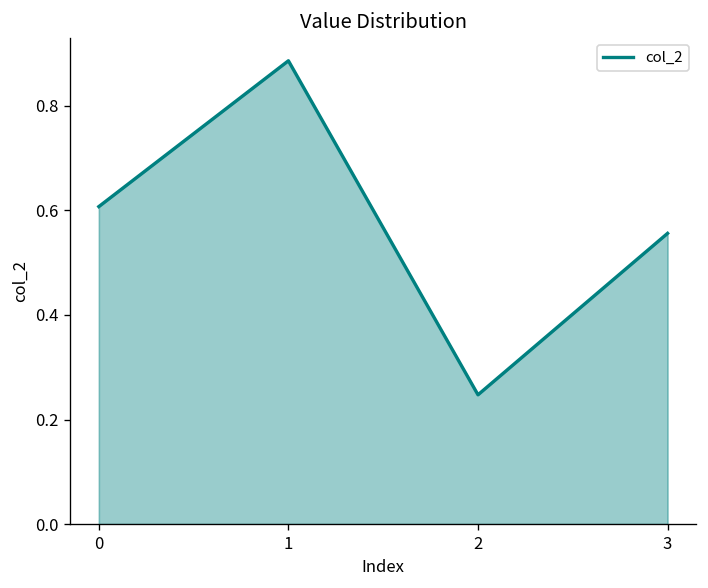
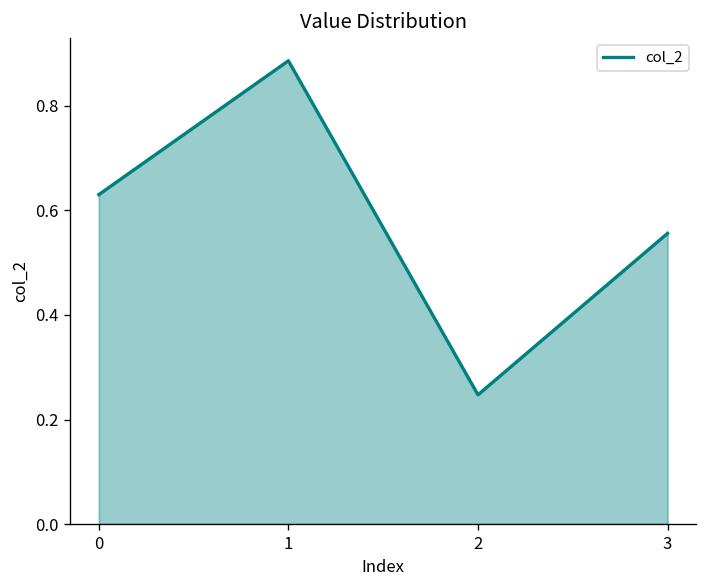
  {
-   "0": 0.61,
+   "0": 0.63,
    "1": 0.89,
    "2": 0.25,
    "3": 0.56
  }
